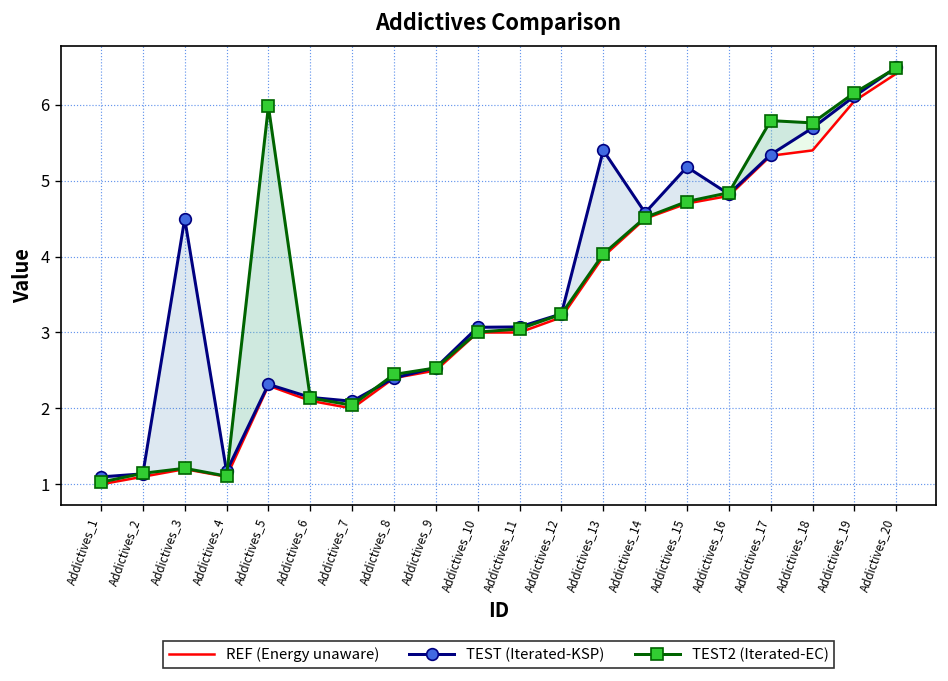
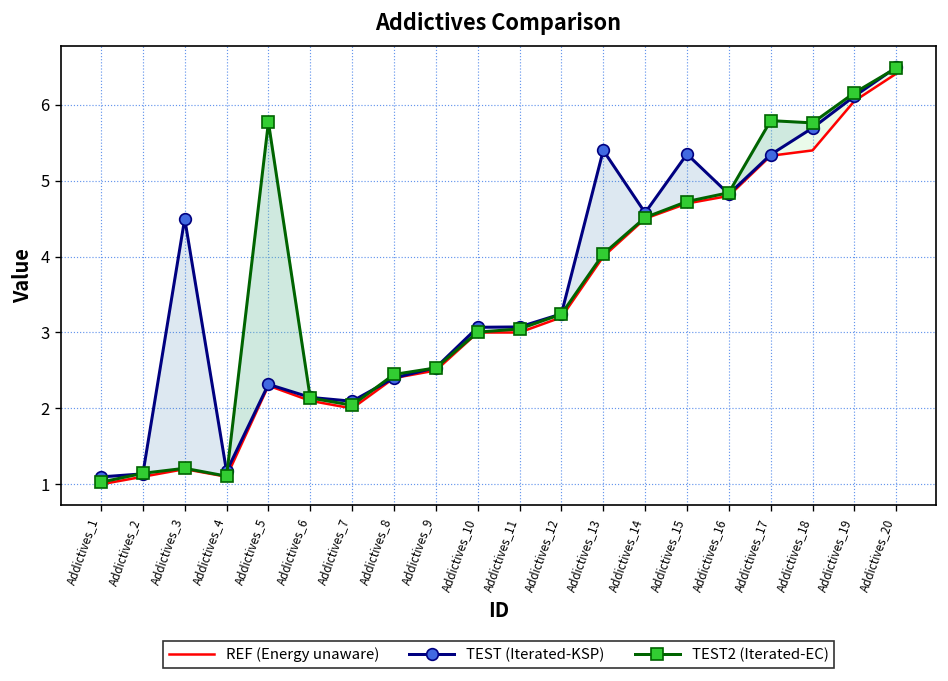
  {
    "REF (Energy unaware)": {
      "Addictives_7": 2.0,
      "Addictives_11": 3.0,
      "Addictives_12": 3.2,
      "Addictives_18": 5.4,
      "Addictives_19": 6.1,
      "Addictives_20": 6.4
    },
    "TEST (Iterated-KSP)": {
-     "Addictives_15": 5.2,
+     "Addictives_15": 5.4,
      "Addictives_18": 5.7,
      "Addictives_19": 6.1
    },
    "TEST2 (Iterated-EC)": {
-     "Addictives_5": 6.0,
+     "Addictives_5": 5.8,
      "Addictives_7": 2.0
    }
  }
